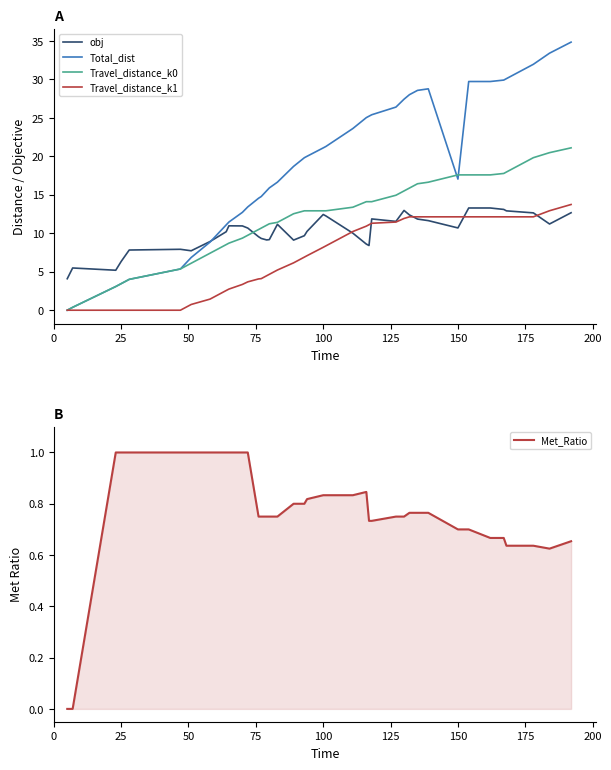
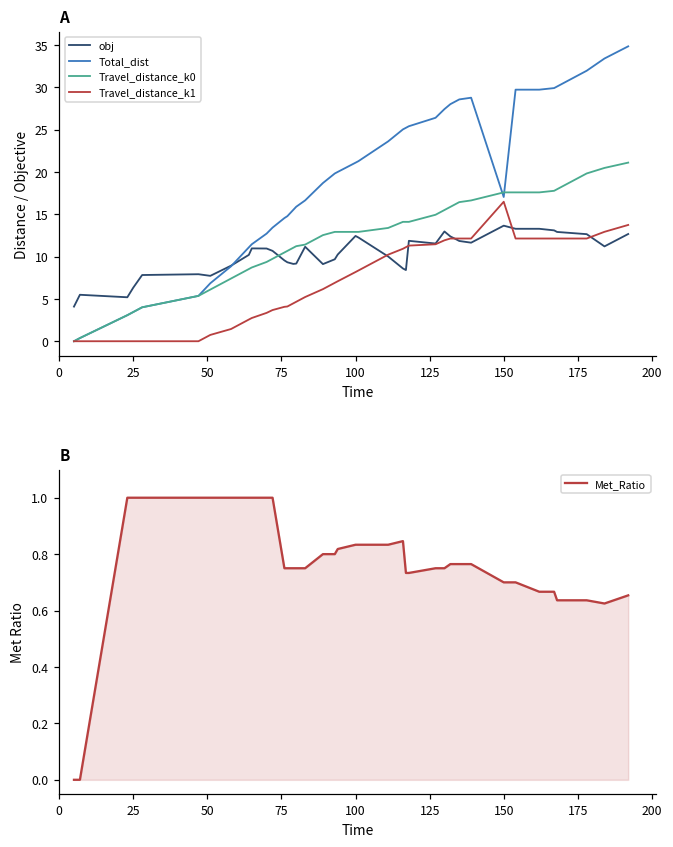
  {
    "A": {
      "obj": {
        "25": 6,
        "100": 12,
-       "150": 11
+       "150": 14
      },
      "Total_dist": {
        "100": 21,
        "150": 17
      },
      "Travel_distance_k0": {
        "100": 13,
        "150": 18
      },
      "Travel_distance_k1": {
        "25": 0,
        "100": 8,
-       "150": 12
+       "150": 16
      }
    },
    "B": {
      "25": 1.00,
      "100": 0.83,
      "150": 0.70
    }
  }
